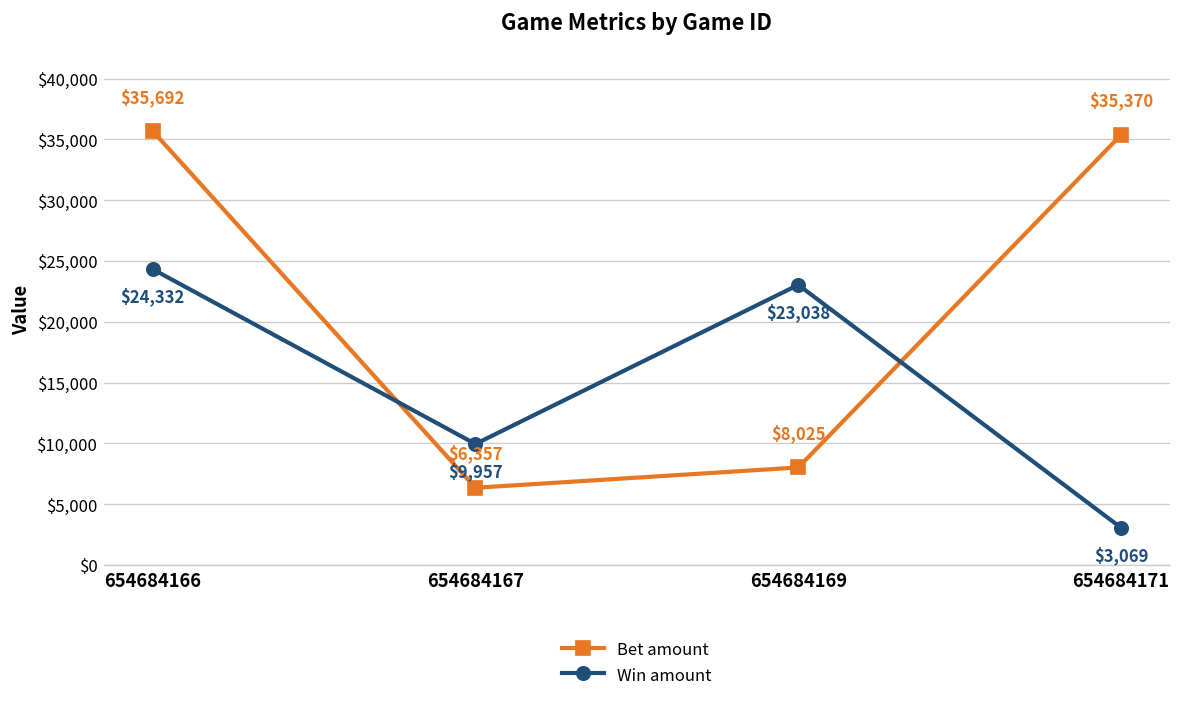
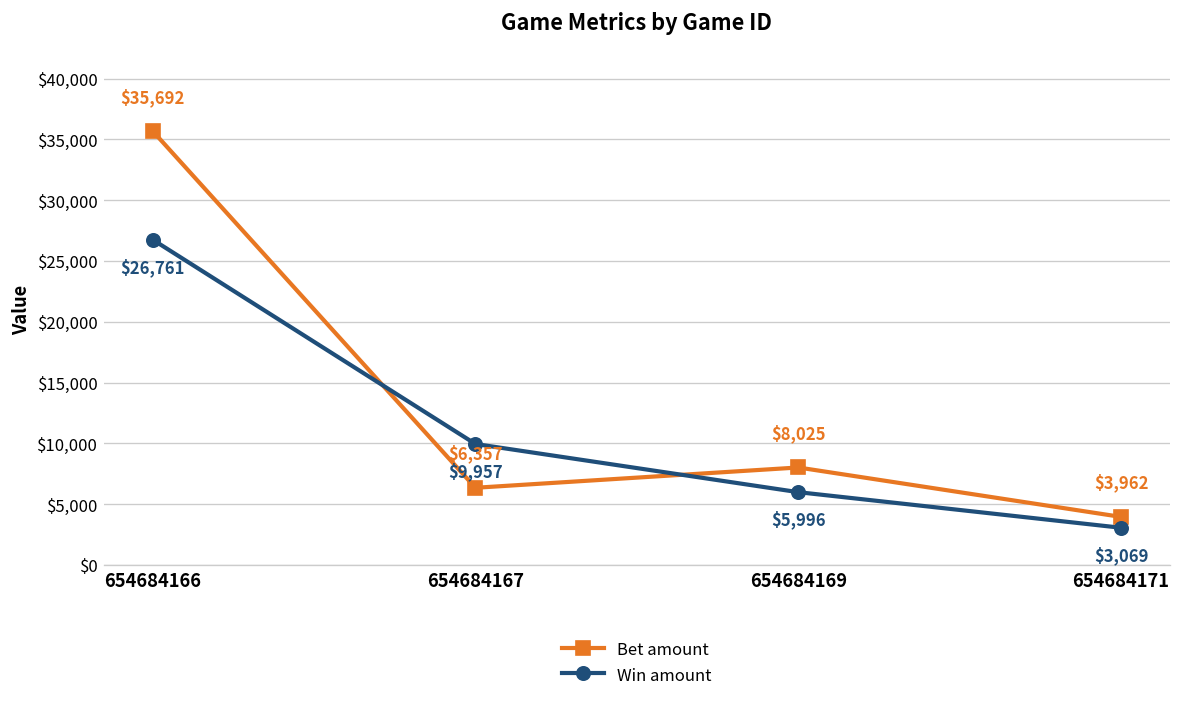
  {
    "Bet amount": {
      "654684166": "$35,692",
      "654684169": "$8,025",
-     "654684171": "$35,370"
+     "654684171": "$3,962"
    },
    "Win amount": {
-     "654684166": "$24,332",
+     "654684166": "$26,761",
      "654684167": "$9,957",
-     "654684169": "$23,038",
+     "654684169": "$5,996",
      "654684171": "$3,069"
    }
  }
